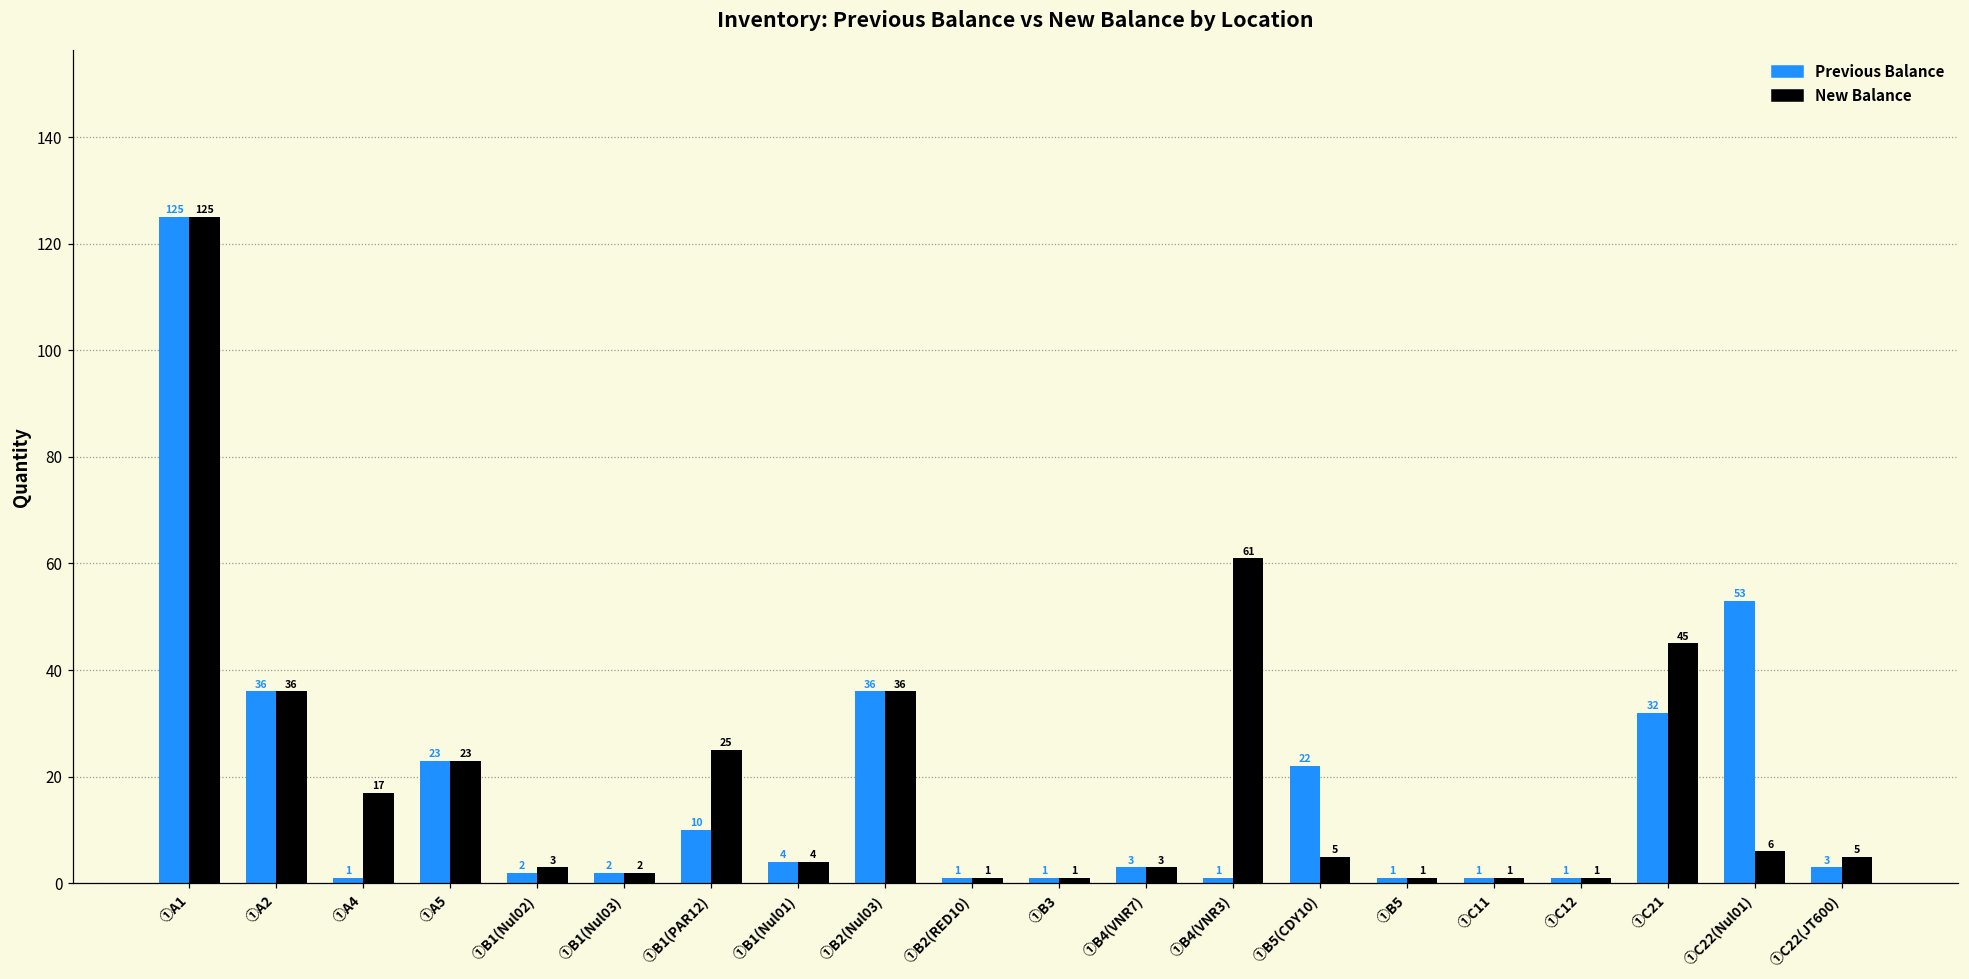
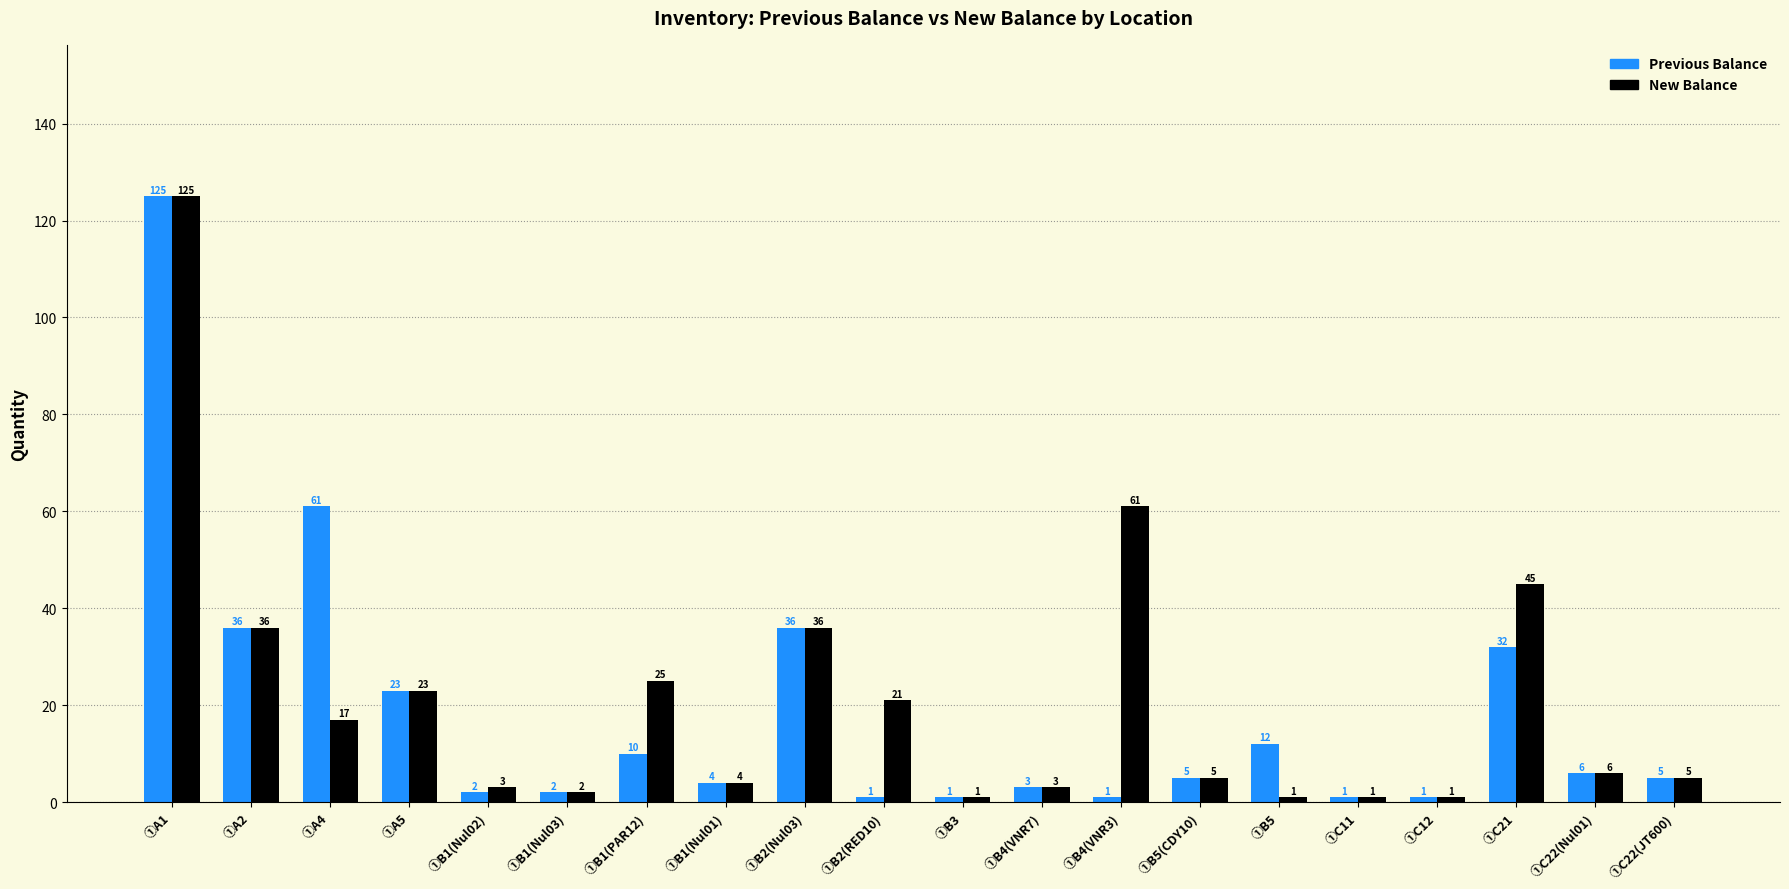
  {
    "Previous Balance": {
      "①A1": 125,
      "①A2": 36,
-     "①A4": 1,
+     "①A4": 61,
      "①A5": 23,
      "①B1(Nul02)": 2,
      "①B1(Nul03)": 2,
      "①B1(PAR12)": 10,
      "①B1(Nul01)": 4,
      "①B2(Nul03)": 36,
      "①B2(RED10)": 1,
      "①B3": 1,
      "①B4(VNR7)": 3,
      "①B4(VNR3)": 1,
-     "①B5(CDY10)": 22,
-     "①B5": 1,
+     "①B5(CDY10)": 5,
+     "①B5": 12,
      "①C11": 1,
      "①C12": 1,
      "①C21": 32,
-     "①C22(Nul01)": 53,
-     "①C22(JT600)": 3
+     "①C22(Nul01)": 6,
+     "①C22(JT600)": 5
    },
    "New Balance": {
      "①A1": 125,
      "①A2": 36,
      "①A4": 17,
      "①A5": 23,
      "①B1(Nul02)": 3,
      "①B1(Nul03)": 2,
      "①B1(PAR12)": 25,
      "①B1(Nul01)": 4,
      "①B2(Nul03)": 36,
-     "①B2(RED10)": 1,
+     "①B2(RED10)": 21,
      "①B3": 1,
      "①B4(VNR7)": 3,
      "①B4(VNR3)": 61,
      "①B5(CDY10)": 5,
      "①B5": 1,
      "①C11": 1,
      "①C12": 1,
      "①C21": 45,
      "①C22(Nul01)": 6,
      "①C22(JT600)": 5
    }
  }
